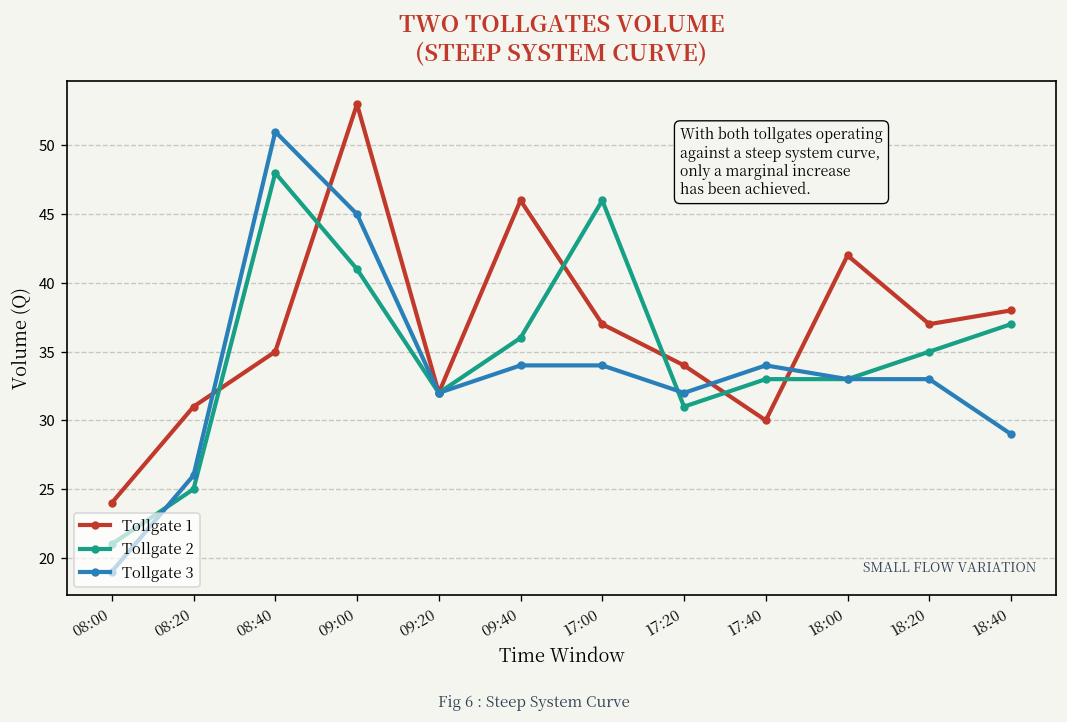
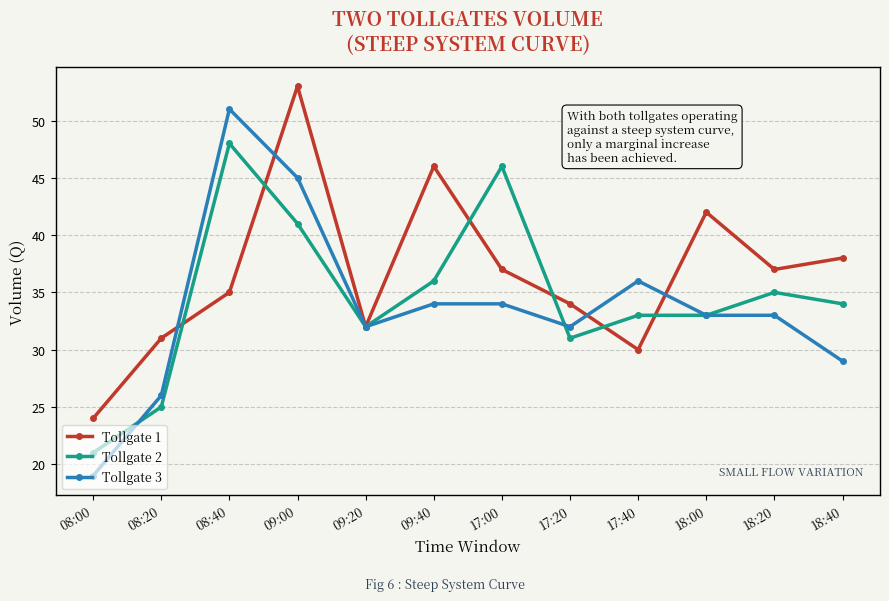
  {
    "Tollgate 1": {
      "08:00": 24,
      "08:20": 31,
      "08:40": 35,
      "09:00": 53,
      "09:40": 46,
      "17:00": 37,
      "17:20": 34,
      "17:40": 30,
      "18:00": 42,
      "18:20": 37,
      "18:40": 38
    },
    "Tollgate 2": {
      "08:20": 25,
      "08:40": 48,
      "09:00": 41,
      "09:40": 36,
      "17:00": 46,
      "17:20": 31,
      "17:40": 33,
      "18:20": 35,
-     "18:40": 37
+     "18:40": 34
    },
    "Tollgate 3": {
      "08:20": 26,
      "08:40": 51,
      "09:00": 45,
      "09:40": 34,
      "17:00": 34,
      "17:20": 32,
-     "17:40": 34,
+     "17:40": 36,
      "18:20": 33,
      "18:40": 29
    }
  }
